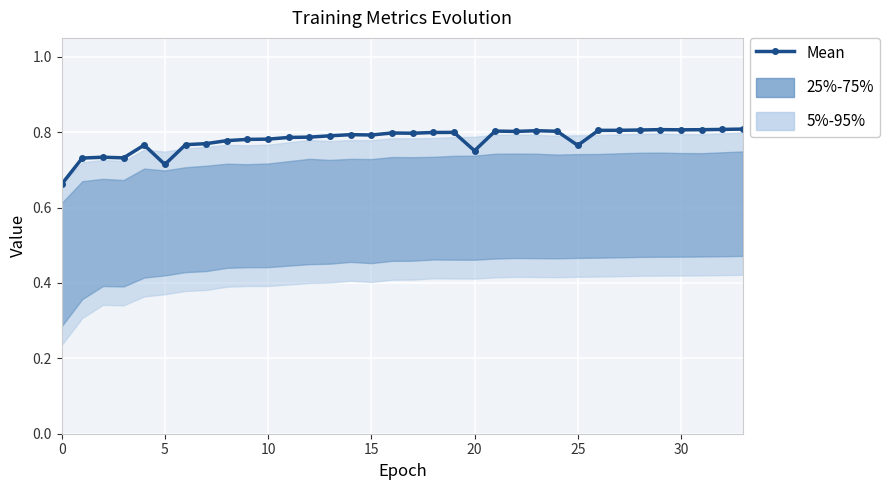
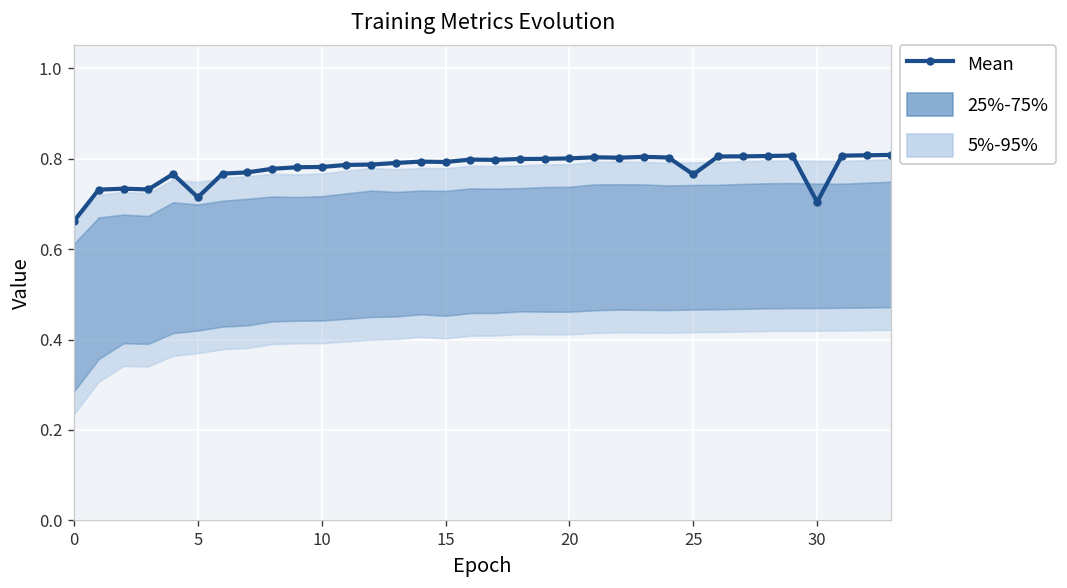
  {
    "Mean": {
      "5": 0.71,
      "10": 0.78,
      "15": 0.79,
-     "20": 0.75,
+     "20": 0.80,
      "25": 0.76,
-     "30": 0.81
+     "30": 0.70
    }
  }
